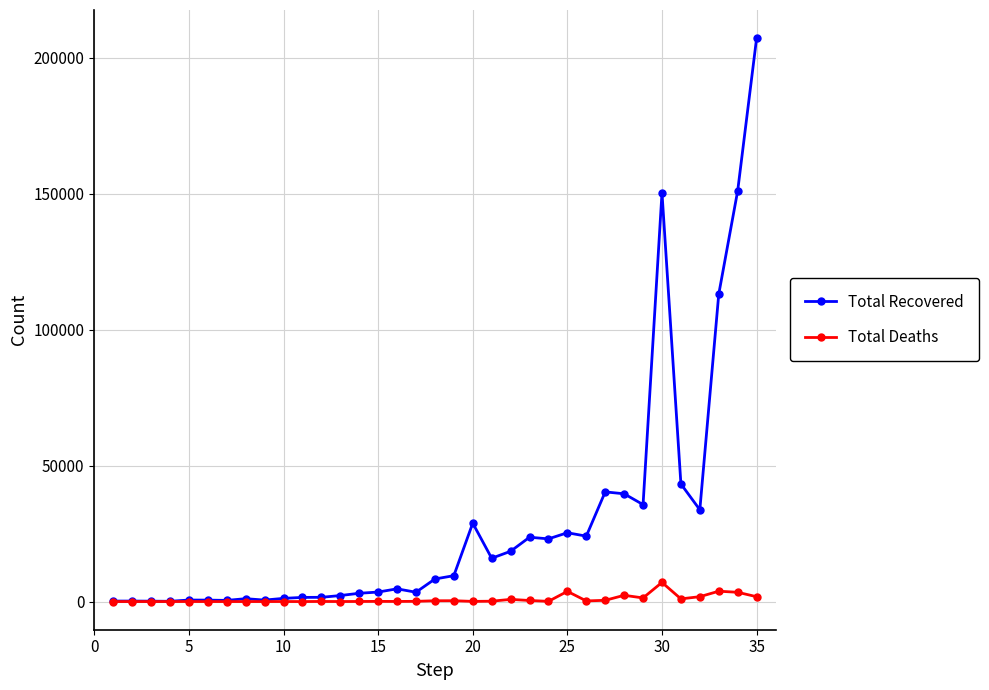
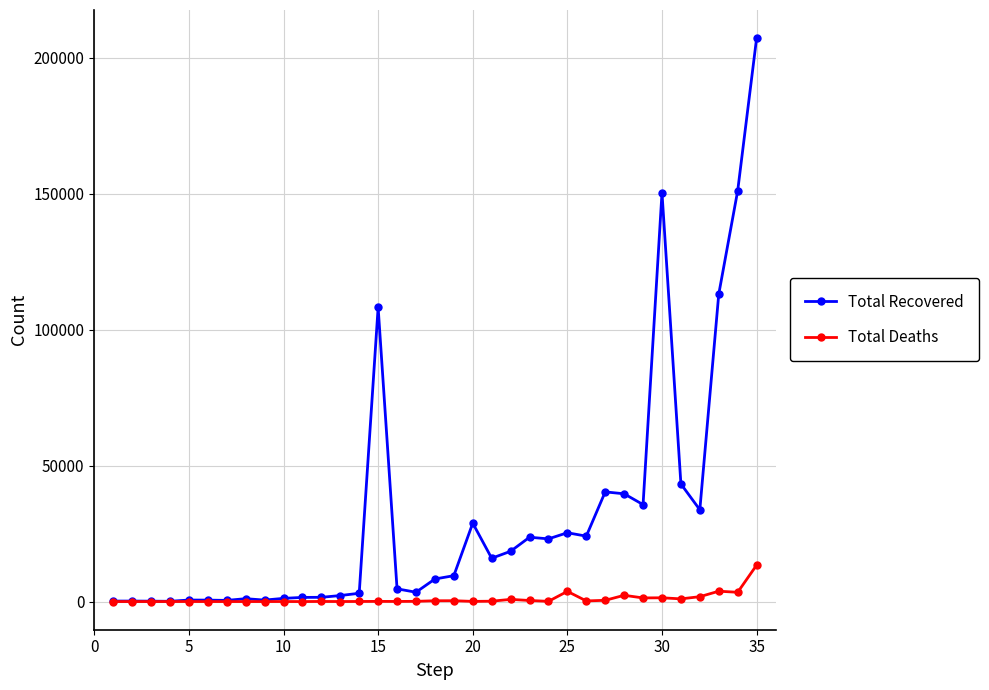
  {
    "Total Recovered": {
      "10": 1000,
-     "15": 3000,
+     "15": 108000,
      "20": 29000,
      "25": 25000,
      "30": 150000,
      "35": 207000
    },
    "Total Deaths": {
      "10": 0,
      "15": 0,
      "20": 0,
      "25": 4000,
-     "30": 7000,
-     "35": 2000
+     "30": 1000,
+     "35": 13000
    }
  }
